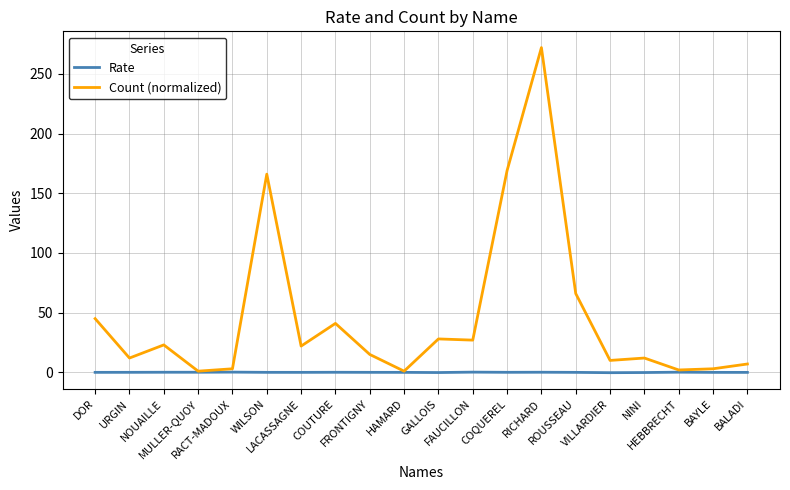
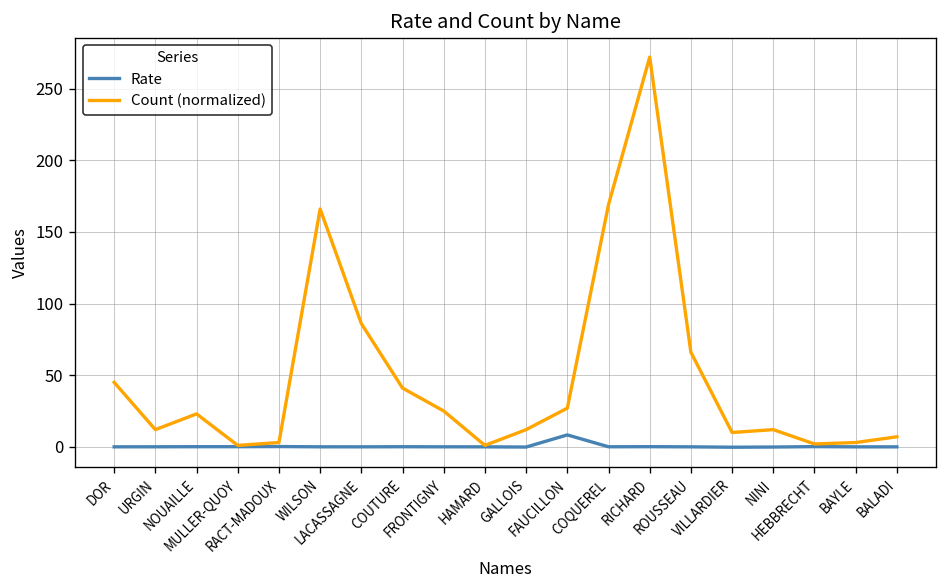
  {
    "Rate": {
      "DOR": 0,
      "URGIN": 0,
      "NOUAILLE": 0,
      "RACT-MADOUX": 0,
      "WILSON": 0,
      "LACASSAGNE": 0,
      "COUTURE": 0,
      "FRONTIGNY": 0,
      "GALLOIS": 0,
-     "FAUCILLON": 0,
+     "FAUCILLON": 8,
      "COQUEREL": 0,
      "RICHARD": 0,
      "ROUSSEAU": 0,
      "VILLARDIER": 0,
      "NINI": 0,
      "BAYLE": 0,
      "BALADI": 0
    },
    "Count (normalized)": {
      "DOR": 45,
      "URGIN": 12,
      "NOUAILLE": 23,
      "RACT-MADOUX": 3,
      "WILSON": 166,
-     "LACASSAGNE": 22,
+     "LACASSAGNE": 86,
      "COUTURE": 41,
-     "FRONTIGNY": 15,
-     "GALLOIS": 28,
+     "FRONTIGNY": 25,
+     "GALLOIS": 12,
      "FAUCILLON": 27,
      "COQUEREL": 169,
      "RICHARD": 272,
      "ROUSSEAU": 66,
      "VILLARDIER": 10,
      "NINI": 12,
      "BAYLE": 3,
      "BALADI": 7
    }
  }
